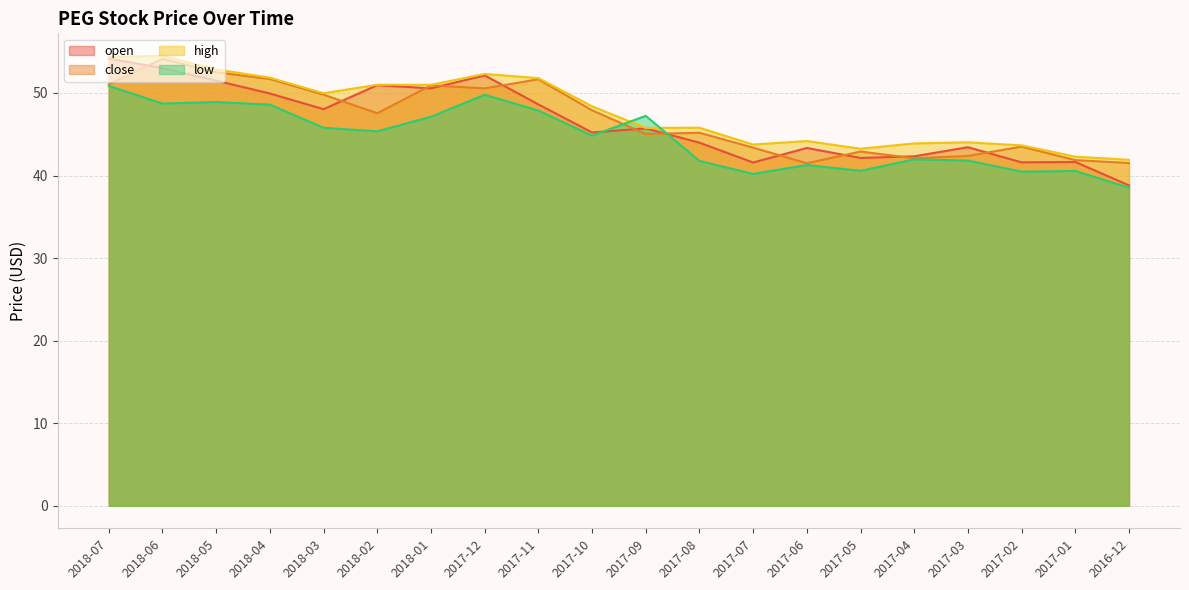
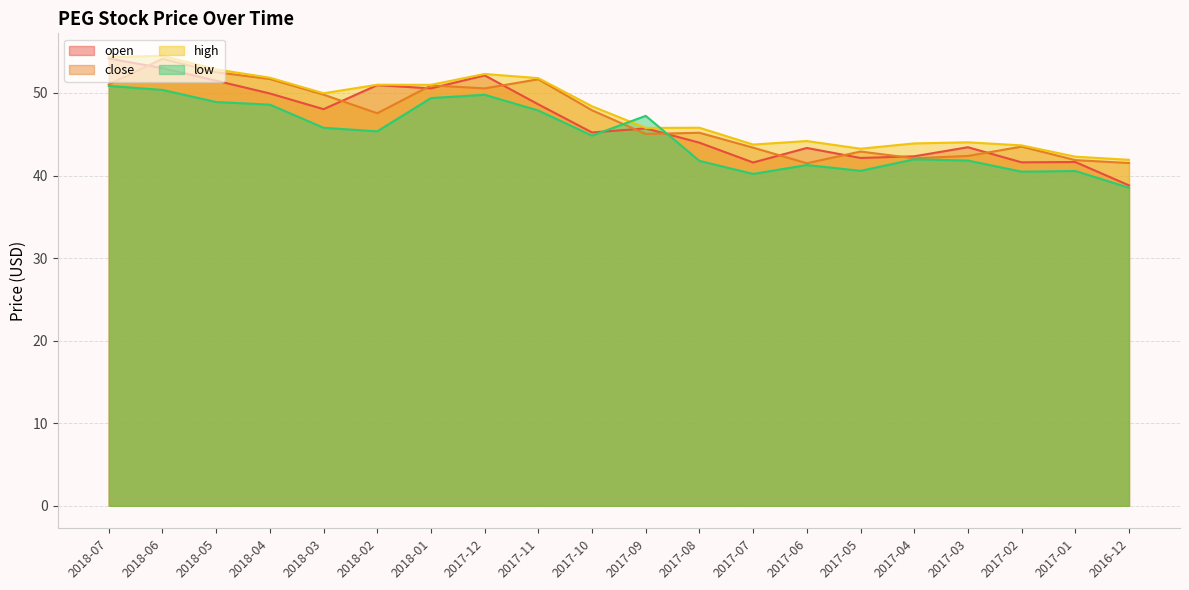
  {
    "low": {
-     "2018-06": 49,
+     "2018-06": 50,
      "2018-05": 49,
      "2018-04": 49,
      "2018-03": 46,
      "2018-02": 45,
-     "2018-01": 47,
+     "2018-01": 49,
      "2017-12": 50,
      "2017-11": 48,
      "2017-10": 45,
      "2017-09": 47,
      "2017-08": 42,
      "2017-07": 40,
      "2017-05": 41,
      "2017-03": 42,
      "2017-02": 40,
      "2017-01": 41
    }
  }
